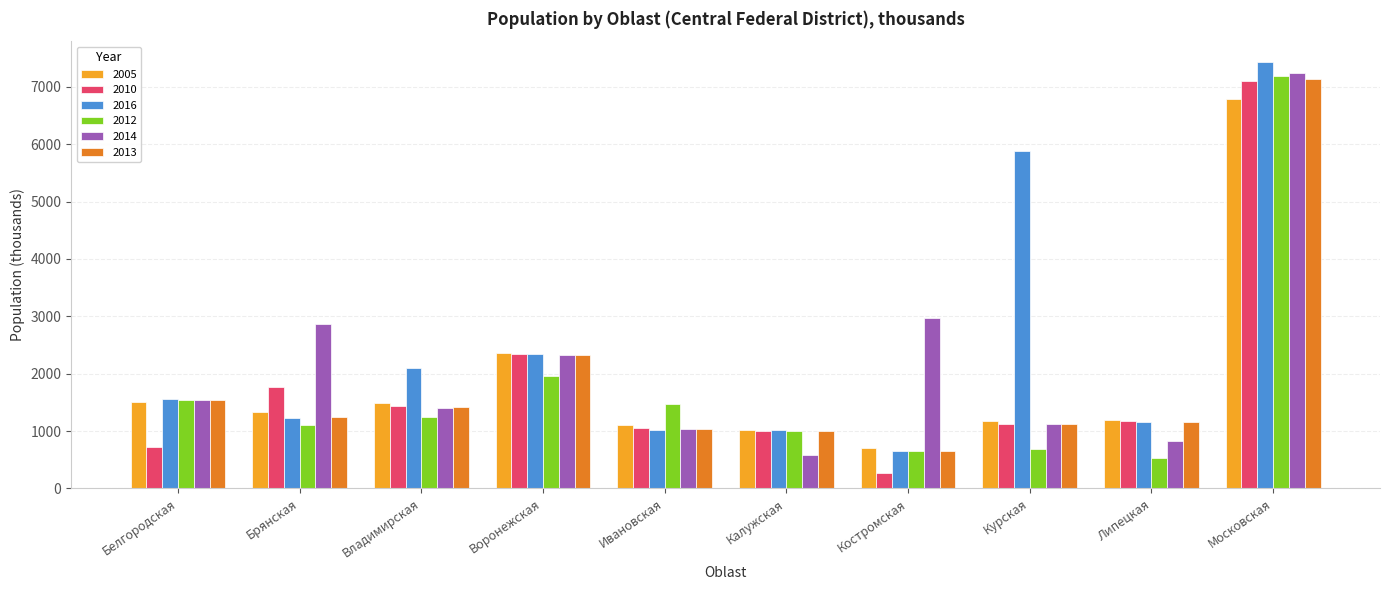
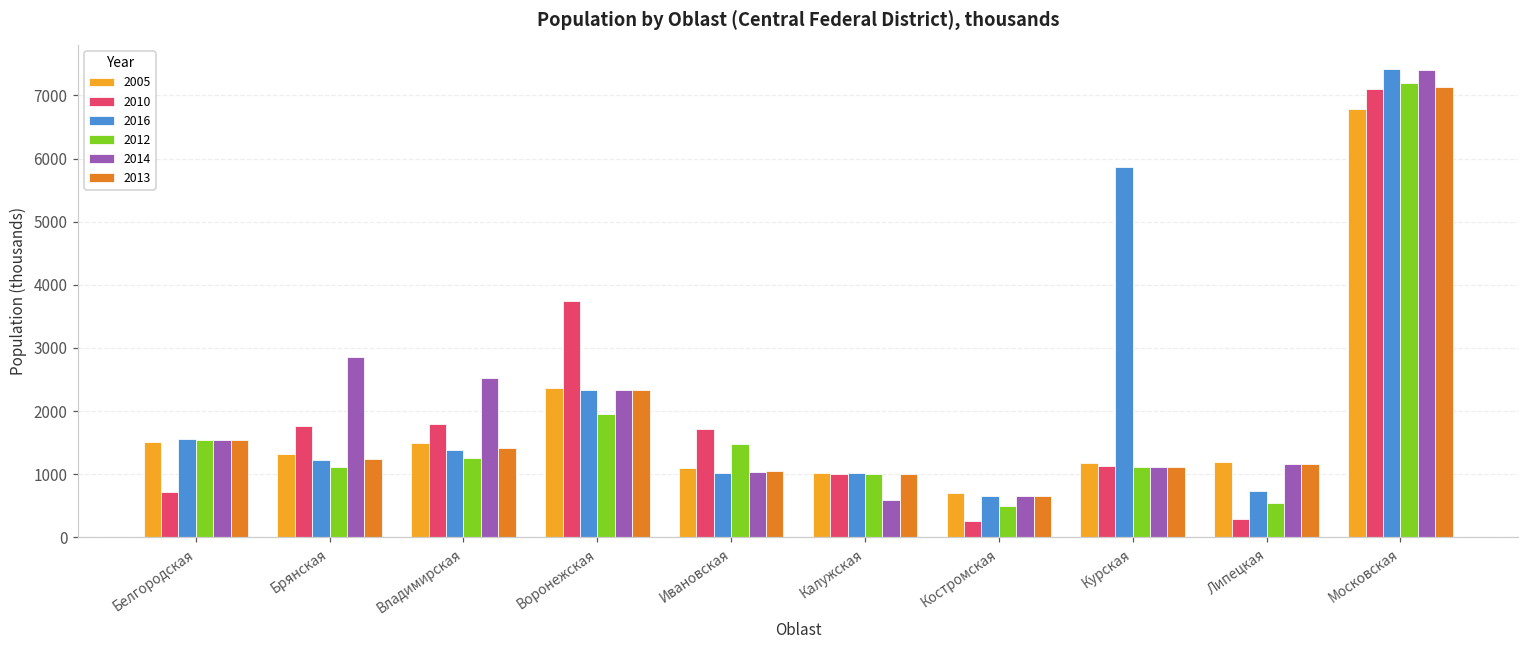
  {
    "2010": {
      "Белгородская": 700,
      "Брянская": 1800,
-     "Владимирская": 1400,
-     "Воронежская": 2300,
-     "Ивановская": 1100,
+     "Владимирская": 1800,
+     "Воронежская": 3800,
+     "Ивановская": 1700,
      "Калужская": 1000,
      "Костромская": 300,
      "Курская": 1100,
-     "Липецкая": 1200,
+     "Липецкая": 300,
      "Московская": 7100
    },
    "2016": {
      "Белгородская": 1600,
      "Брянская": 1200,
-     "Владимирская": 2100,
+     "Владимирская": 1400,
      "Воронежская": 2300,
      "Ивановская": 1000,
      "Калужская": 1000,
      "Костромская": 600,
      "Курская": 5900,
-     "Липецкая": 1200,
+     "Липецкая": 700,
      "Московская": 7400
    },
    "2012": {
      "Белгородская": 1500,
      "Брянская": 1100,
      "Владимирская": 1300,
      "Воронежская": 2000,
      "Ивановская": 1500,
      "Калужская": 1000,
-     "Костромская": 700,
-     "Курская": 700,
+     "Костромская": 500,
+     "Курская": 1100,
      "Липецкая": 500,
      "Московская": 7200
    },
    "2014": {
      "Белгородская": 1500,
      "Брянская": 2900,
-     "Владимирская": 1400,
+     "Владимирская": 2500,
      "Воронежская": 2300,
      "Ивановская": 1000,
      "Калужская": 600,
-     "Костромская": 3000,
+     "Костромская": 700,
      "Курская": 1100,
-     "Липецкая": 800,
-     "Московская": 7200
+     "Липецкая": 1200,
+     "Московская": 7400
    }
  }
